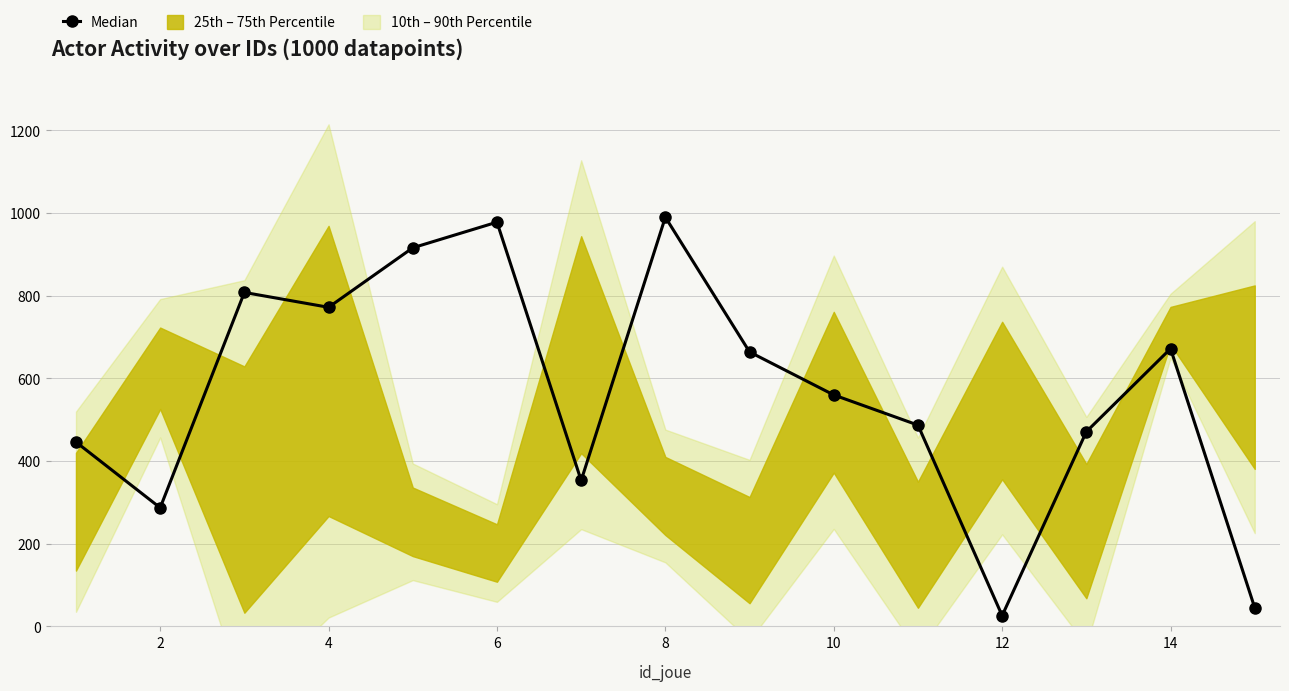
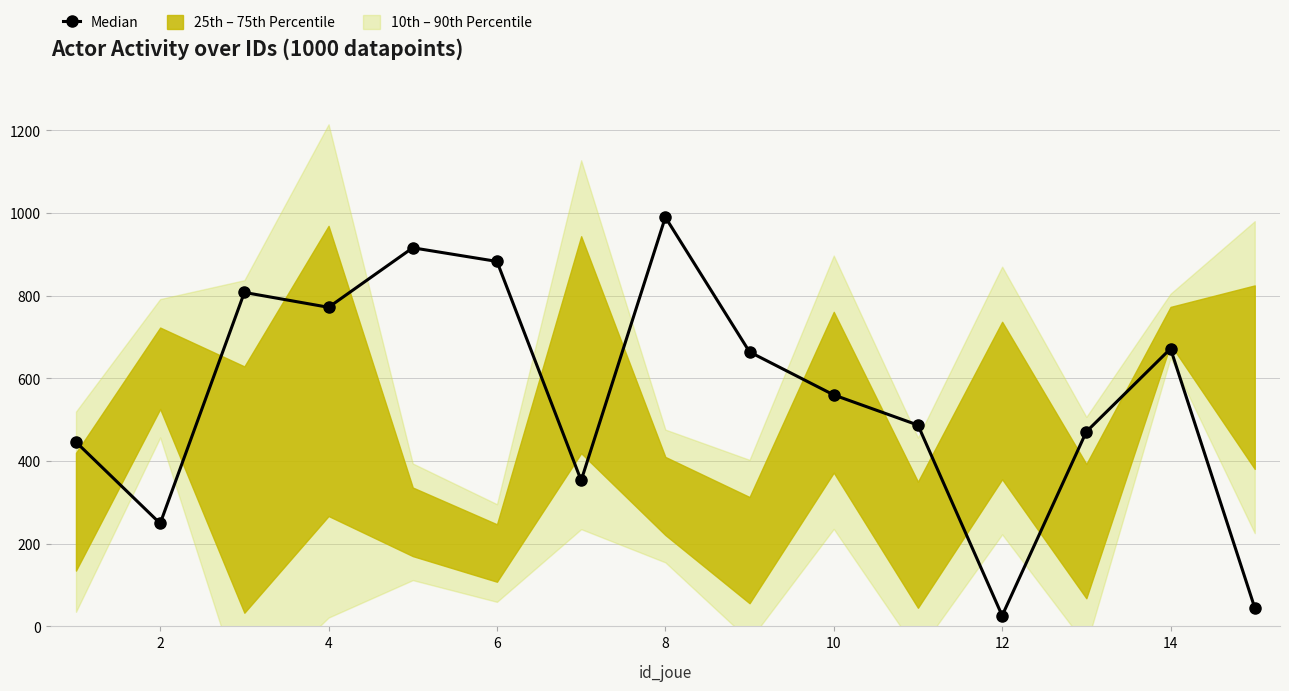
  {
    "Median": {
-     "2": 290,
+     "2": 250,
      "4": 770,
-     "6": 980,
+     "6": 880,
      "8": 990,
      "10": 560,
      "12": 30,
      "14": 670
    }
  }
